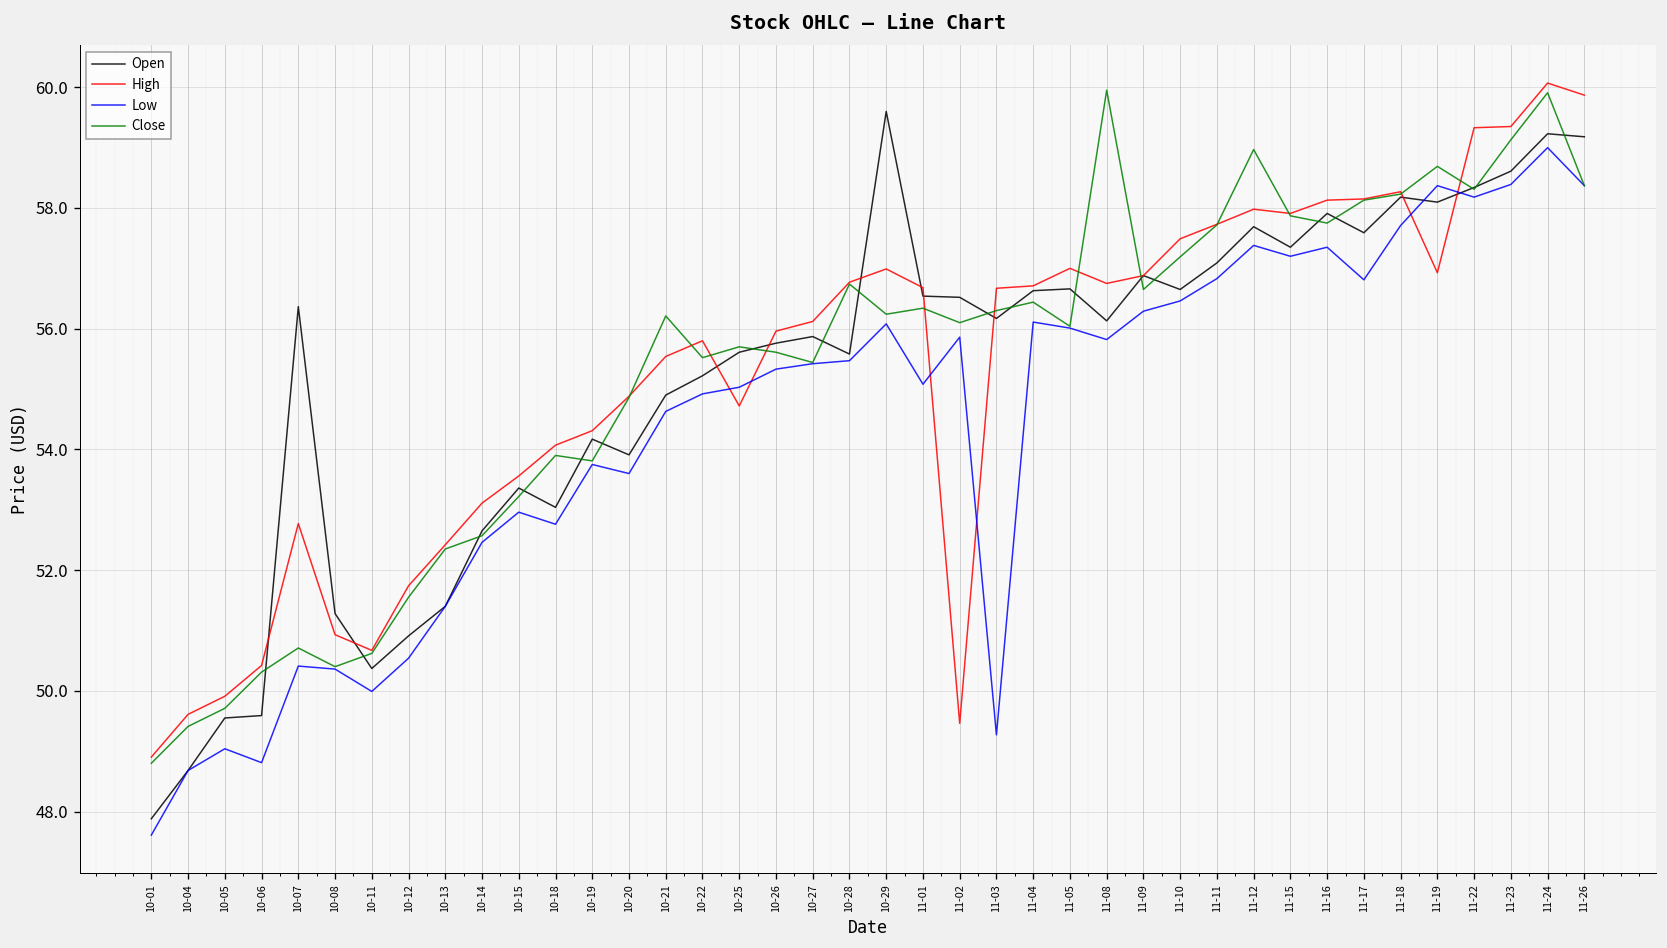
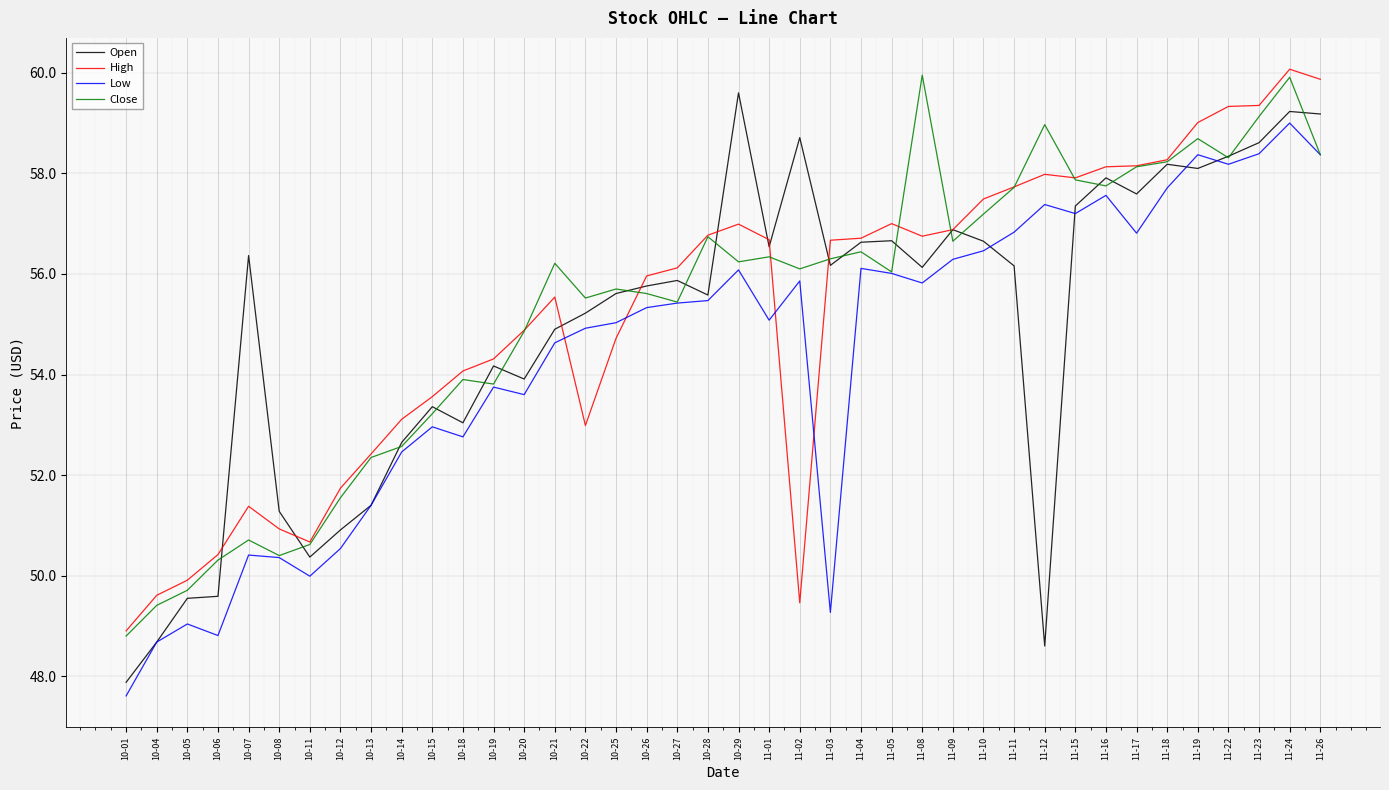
  {
    "Open": {
      "10-01": 47.9,
      "10-05": 49.5,
      "10-06": 49.6,
      "10-07": 56.4,
      "10-08": 51.3,
      "10-11": 50.4,
      "10-12": 50.9,
      "10-14": 52.7,
      "10-15": 53.4,
      "10-18": 53.0,
      "10-19": 54.2,
      "10-20": 53.9,
      "10-21": 54.9,
      "10-22": 55.2,
      "10-25": 55.6,
      "10-26": 55.8,
      "10-27": 55.9,
      "10-28": 55.6,
      "10-29": 59.6,
      "11-01": 56.5,
-     "11-02": 56.5,
+     "11-02": 58.7,
      "11-03": 56.2,
      "11-04": 56.6,
      "11-05": 56.7,
      "11-08": 56.1,
      "11-10": 56.7,
-     "11-11": 57.1,
-     "11-12": 57.7,
+     "11-11": 56.2,
+     "11-12": 48.6,
      "11-15": 57.3,
      "11-16": 57.9,
      "11-17": 57.6,
      "11-19": 58.1,
      "11-23": 58.6,
      "11-24": 59.2,
      "11-26": 59.2
    },
    "High": {
      "10-01": 48.9,
      "10-04": 49.6,
      "10-05": 49.9,
      "10-06": 50.4,
-     "10-07": 52.8,
+     "10-07": 51.4,
      "10-08": 50.9,
      "10-12": 51.7,
      "10-13": 52.4,
      "10-14": 53.1,
      "10-15": 53.6,
      "10-18": 54.1,
      "10-19": 54.3,
      "10-21": 55.5,
-     "10-22": 55.8,
+     "10-22": 53.0,
      "10-25": 54.7,
      "10-26": 56.0,
      "10-27": 56.1,
      "10-29": 57.0,
      "11-01": 56.7,
      "11-02": 49.5,
      "11-03": 56.7,
      "11-04": 56.7,
      "11-05": 57.0,
      "11-08": 56.8,
      "11-10": 57.5,
      "11-12": 58.0,
      "11-16": 58.1,
-     "11-19": 56.9,
+     "11-19": 59.0,
      "11-22": 59.3,
      "11-23": 59.3,
      "11-24": 60.1,
      "11-26": 59.9
    },
    "Low": {
      "10-01": 47.6,
      "10-05": 49.0,
      "10-06": 48.8,
      "10-07": 50.4,
      "10-11": 50.0,
      "10-12": 50.5,
      "10-14": 52.5,
      "10-15": 53.0,
      "10-18": 52.8,
      "10-19": 53.8,
      "10-20": 53.6,
      "10-21": 54.6,
      "10-22": 54.9,
      "10-25": 55.0,
      "10-26": 55.3,
      "10-28": 55.5,
      "10-29": 56.1,
      "11-01": 55.1,
      "11-02": 55.9,
      "11-03": 49.3,
      "11-04": 56.1,
      "11-08": 55.8,
      "11-09": 56.3,
      "11-10": 56.5,
      "11-11": 56.8,
      "11-12": 57.4,
      "11-15": 57.2,
-     "11-16": 57.3,
+     "11-16": 57.6,
      "11-17": 56.8,
      "11-18": 57.7,
      "11-19": 58.4,
      "11-22": 58.2,
      "11-23": 58.4,
      "11-24": 59.0
    },
    "Close": {
      "10-01": 48.8,
      "10-04": 49.4,
      "10-05": 49.7,
      "10-06": 50.3,
      "10-07": 50.7,
      "10-12": 51.5,
      "10-13": 52.3,
      "10-14": 52.6,
      "10-15": 53.2,
      "10-18": 53.9,
      "10-19": 53.8,
      "10-21": 56.2,
      "10-22": 55.5,
      "10-25": 55.7,
      "10-26": 55.6,
      "10-29": 56.2,
      "11-01": 56.3,
      "11-02": 56.1,
      "11-03": 56.3,
      "11-04": 56.4,
      "11-08": 60.0,
      "11-09": 56.7,
      "11-10": 57.2,
      "11-12": 59.0,
      "11-16": 57.8,
      "11-19": 58.7,
      "11-23": 59.1,
      "11-24": 59.9
    }
  }
